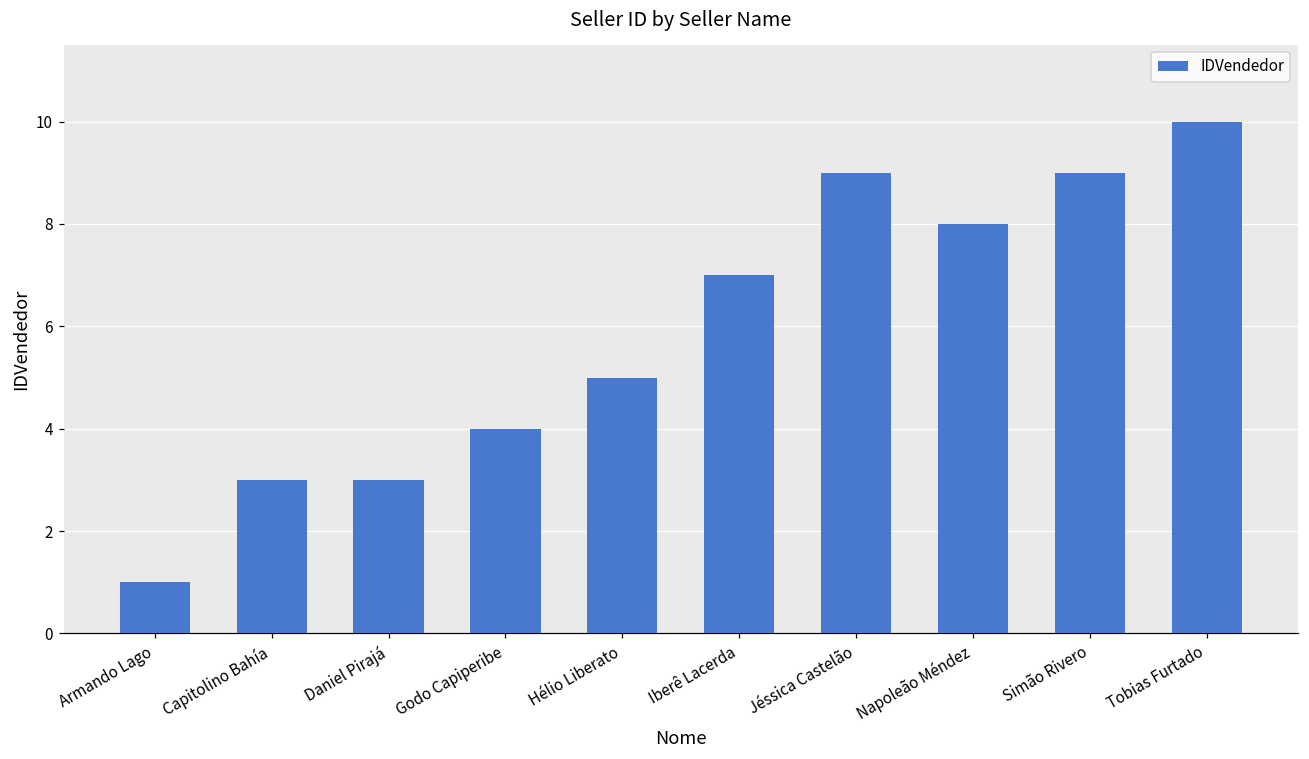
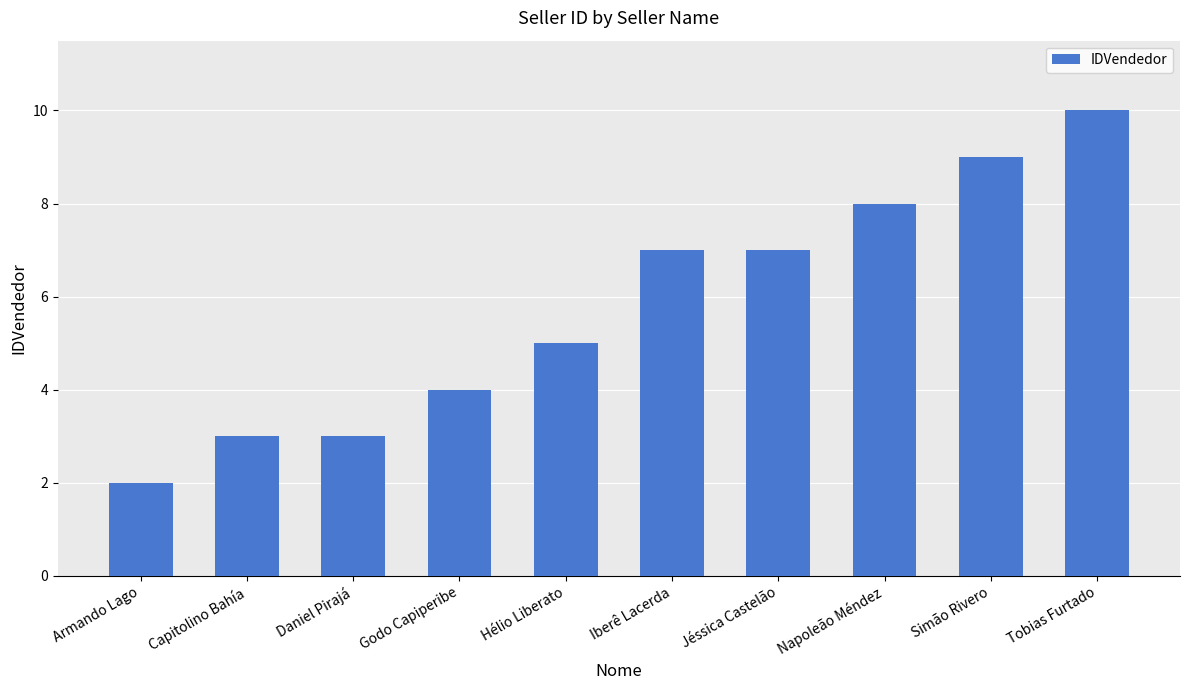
  {
-   "Armando Lago": 1,
+   "Armando Lago": 2,
    "Capitolino Bahía": 3,
    "Daniel Pirajá": 3,
    "Godo Capiperibe": 4,
    "Hélio Liberato": 5,
    "Iberê Lacerda": 7,
-   "Jéssica Castelão": 9,
+   "Jéssica Castelão": 7,
    "Napoleão Méndez": 8,
    "Simão Rivero": 9,
    "Tobias Furtado": 10
  }
